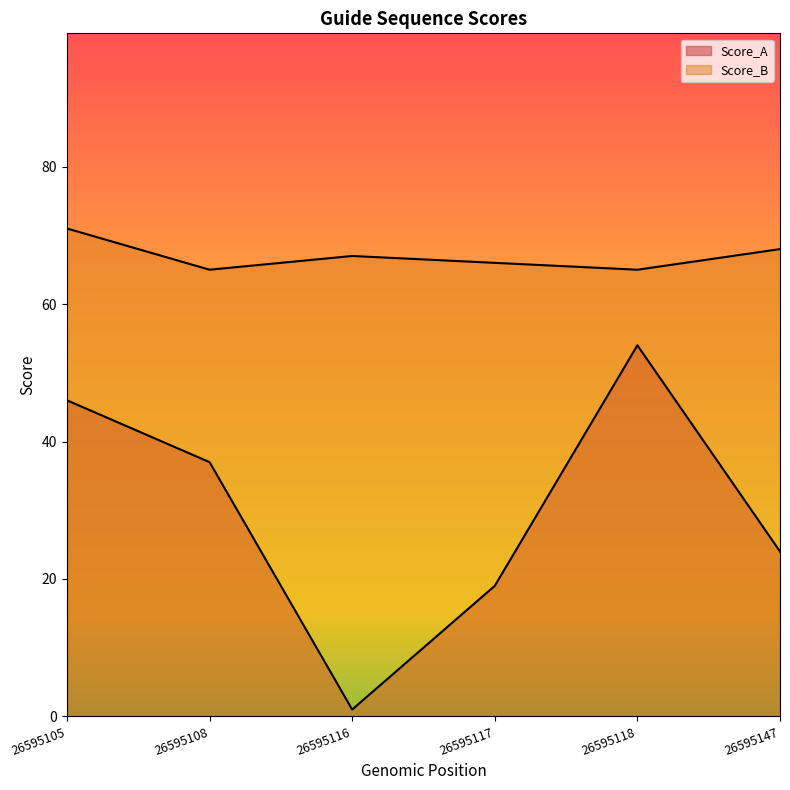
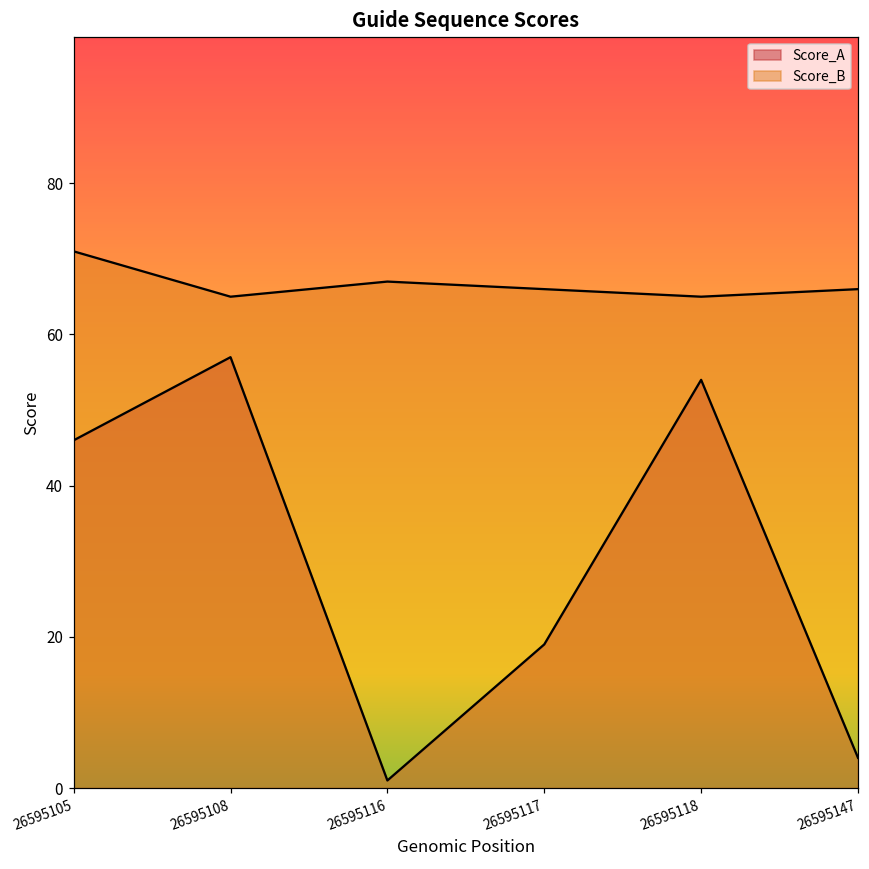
  {
    "Score_A": {
      "26595105": 46,
-     "26595108": 37,
+     "26595108": 57,
      "26595116": 1,
      "26595117": 19,
      "26595118": 54,
-     "26595147": 24
+     "26595147": 4
    },
    "Score_B": {
      "26595105": 71,
      "26595108": 65,
      "26595116": 67,
      "26595117": 66,
      "26595118": 65,
-     "26595147": 68
+     "26595147": 66
    }
  }
